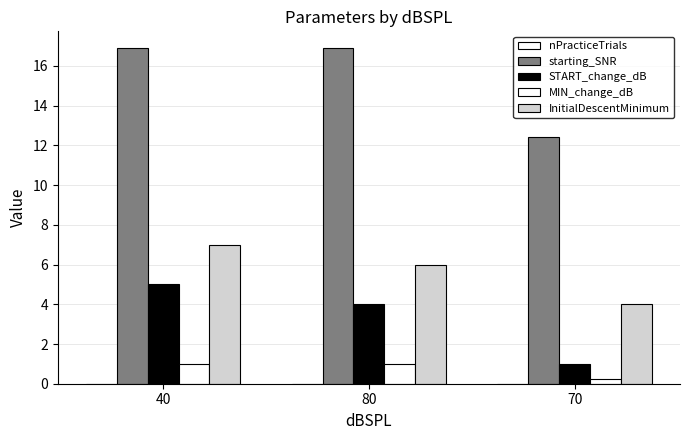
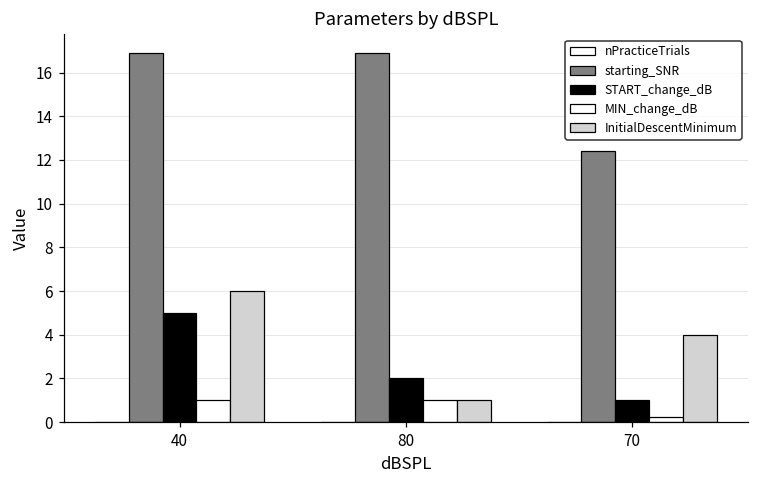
  {
    "starting_SNR": {
      "40": 17,
      "80": 17,
      "70": 12.4
    },
    "START_change_dB": {
      "40": 5,
-     "80": 4,
+     "80": 2,
      "70": 1
    },
    "InitialDescentMinimum": {
-     "40": 7,
-     "80": 6,
+     "40": 6,
+     "80": 1,
      "70": 4
    }
  }
